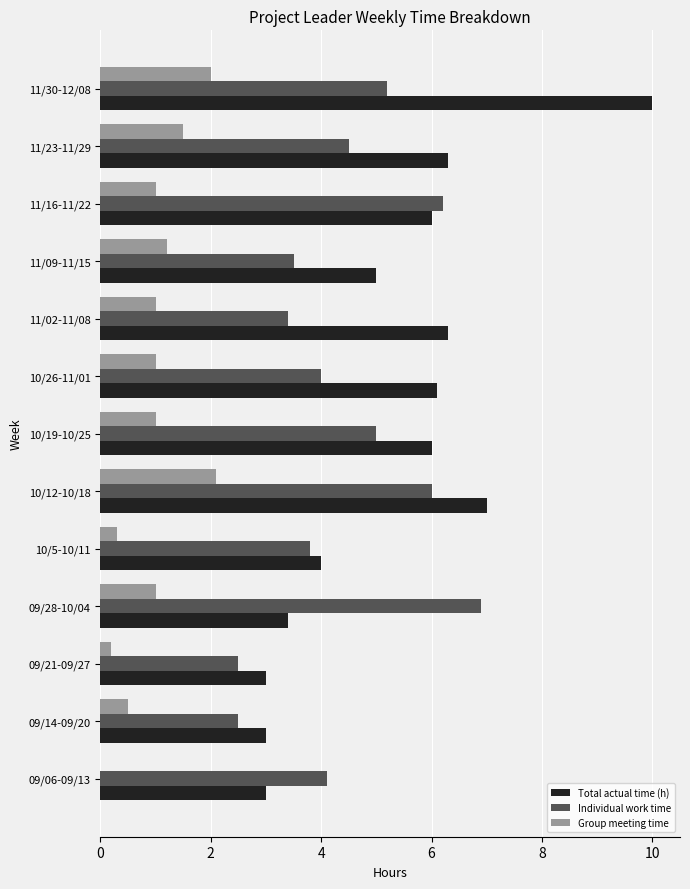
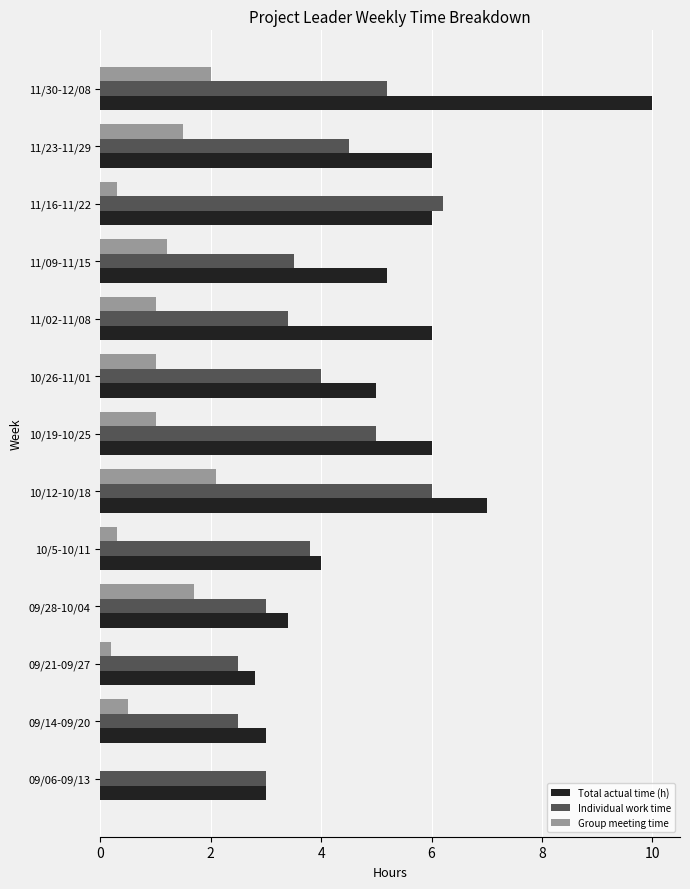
  {
    "Total actual time (h)": {
      "11/30-12/08": 10.0,
-     "11/23-11/29": 6.3,
+     "11/23-11/29": 6.0,
      "11/16-11/22": 6.0,
-     "11/09-11/15": 5.0,
-     "11/02-11/08": 6.3,
-     "10/26-11/01": 6.1,
+     "11/09-11/15": 5.2,
+     "11/02-11/08": 6.0,
+     "10/26-11/01": 5.0,
      "10/19-10/25": 6.0,
      "10/12-10/18": 7.0,
      "10/5-10/11": 4.0,
      "09/28-10/04": 3.4,
-     "09/21-09/27": 3.0,
+     "09/21-09/27": 2.8,
      "09/14-09/20": 3.0,
      "09/06-09/13": 3.0
    },
    "Individual work time": {
      "11/30-12/08": 5.2,
      "11/23-11/29": 4.5,
      "11/16-11/22": 6.2,
      "11/09-11/15": 3.5,
      "11/02-11/08": 3.4,
      "10/26-11/01": 4.0,
      "10/19-10/25": 5.0,
      "10/12-10/18": 6.0,
      "10/5-10/11": 3.8,
-     "09/28-10/04": 6.9,
+     "09/28-10/04": 3.0,
      "09/21-09/27": 2.5,
      "09/14-09/20": 2.5,
-     "09/06-09/13": 4.1
+     "09/06-09/13": 3.0
    },
    "Group meeting time": {
      "11/30-12/08": 2.0,
      "11/23-11/29": 1.5,
-     "11/16-11/22": 1.0,
+     "11/16-11/22": 0.3,
      "11/09-11/15": 1.2,
      "11/02-11/08": 1.0,
      "10/26-11/01": 1.0,
      "10/19-10/25": 1.0,
      "10/12-10/18": 2.1,
      "10/5-10/11": 0.3,
-     "09/28-10/04": 1.0,
+     "09/28-10/04": 1.7,
      "09/21-09/27": 0.2,
      "09/14-09/20": 0.5,
      "09/06-09/13": 0.0
    }
  }
